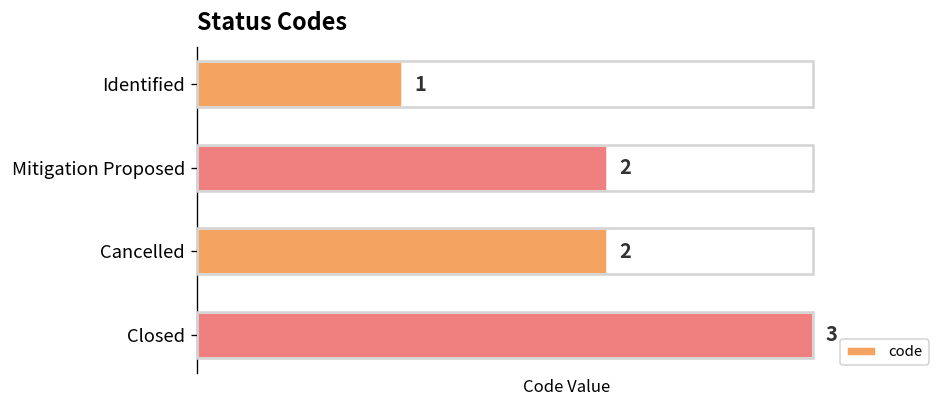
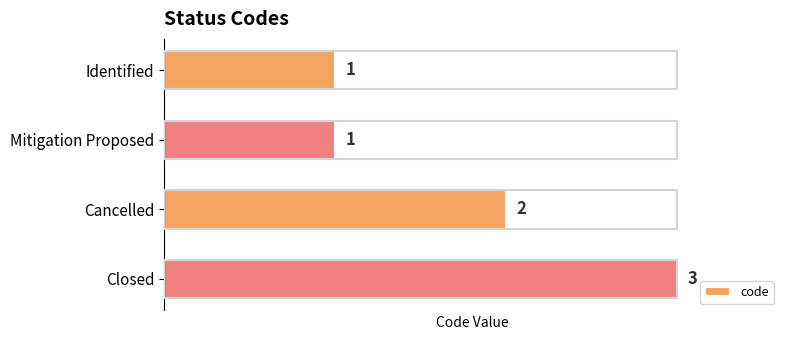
  {
    "Identified": 1,
-   "Mitigation Proposed": 2,
+   "Mitigation Proposed": 1,
    "Cancelled": 2,
    "Closed": 3
  }
